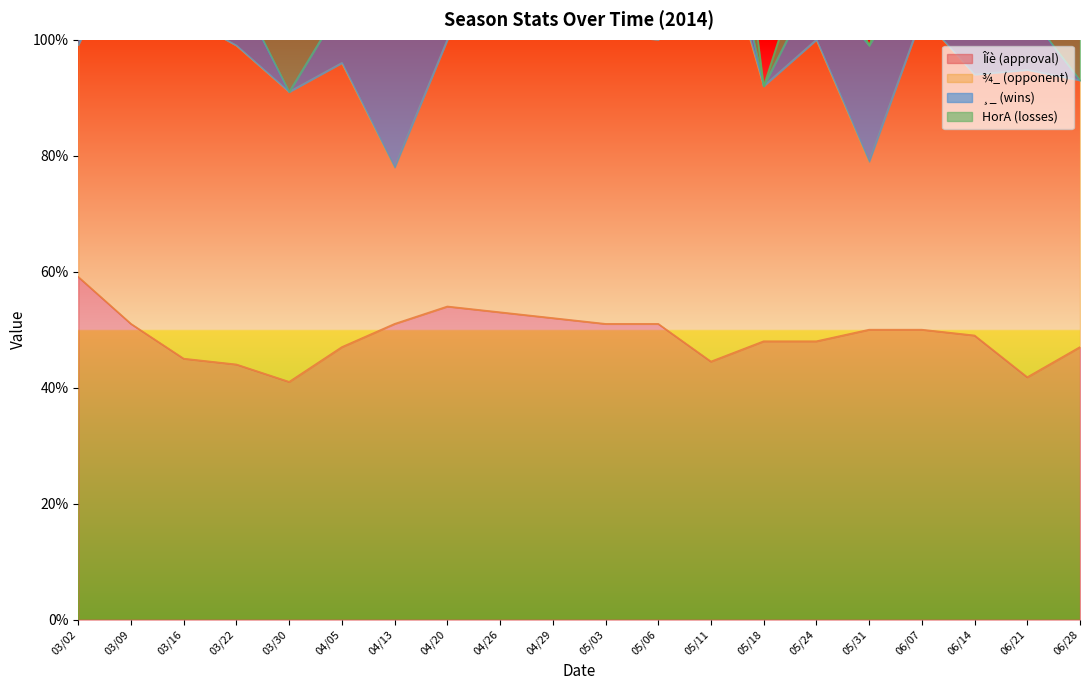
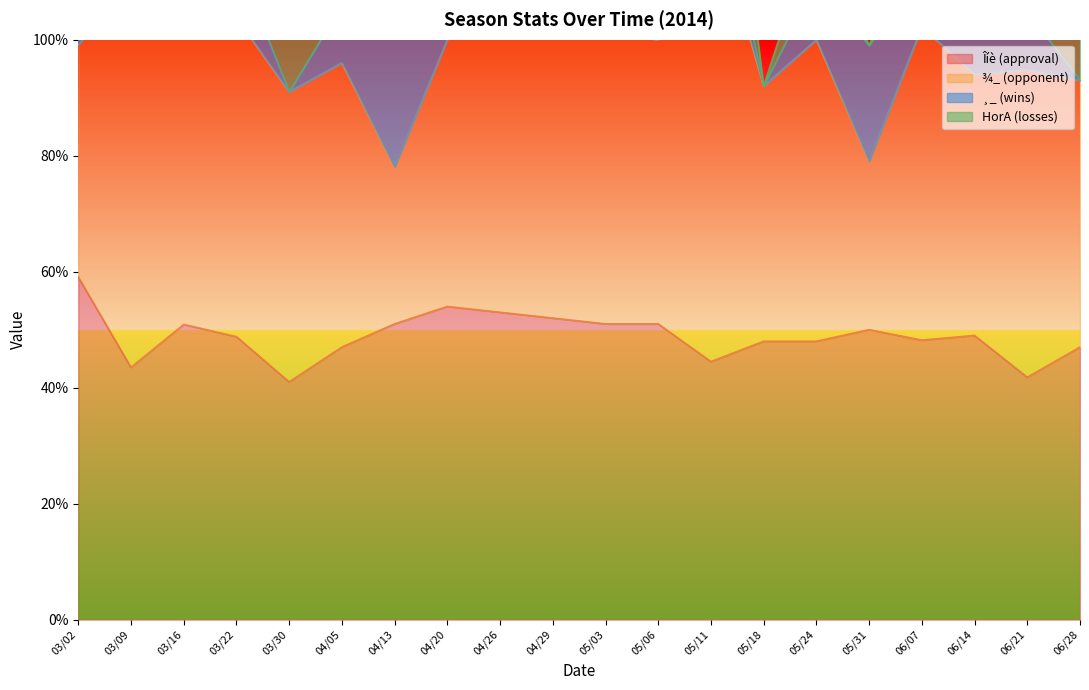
  {
    "Îíè (approval)": {
      "03/02": "59%",
-     "03/09": "51%",
-     "03/16": "45%",
-     "03/22": "44%",
+     "03/09": "44%",
+     "03/16": "51%",
+     "03/22": "49%",
      "03/30": "41%",
      "04/05": "47%",
      "04/13": "51%",
      "04/20": "54%",
      "04/26": "53%",
      "04/29": "52%",
      "05/03": "51%",
      "05/06": "51%",
      "05/11": "45%",
      "05/18": "48%",
      "05/24": "48%",
      "05/31": "50%",
-     "06/07": "50%",
+     "06/07": "48%",
      "06/14": "49%",
      "06/21": "42%",
      "06/28": "47%"
    },
    "¾_ (opponent)": {
      "03/02": "40%",
      "04/05": "49%",
      "04/13": "27%",
      "04/20": "46%",
      "05/06": "49%",
      "05/24": "52%",
      "05/31": "29%"
    }
  }
